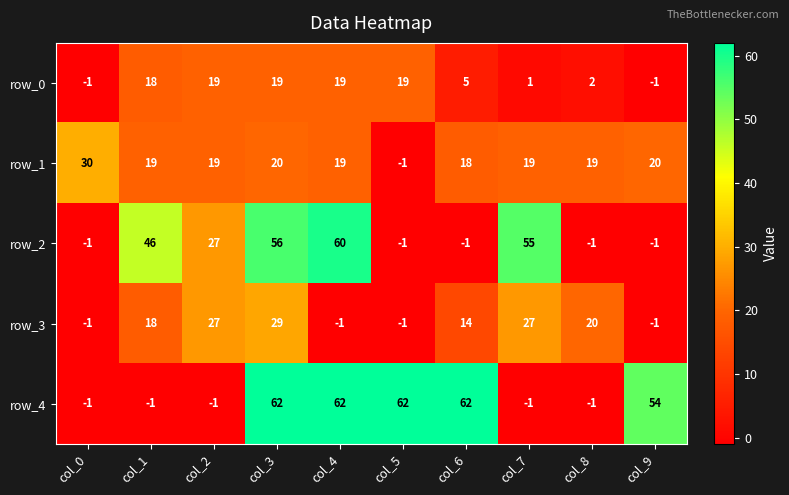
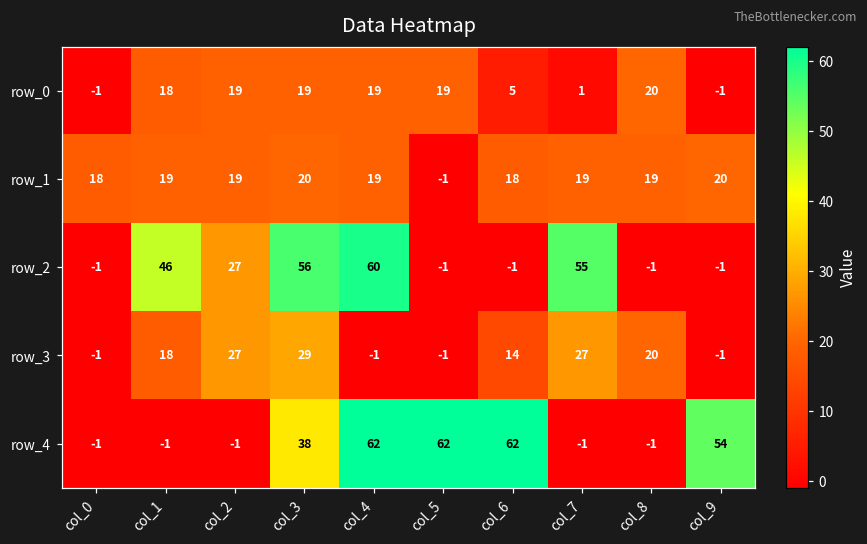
  {
    "row_0": {
      "col_0": -1,
      "col_1": 18,
      "col_2": 19,
      "col_3": 19,
      "col_4": 19,
      "col_5": 19,
      "col_6": 5,
      "col_7": 1,
-     "col_8": 2,
+     "col_8": 20,
      "col_9": -1
    },
    "row_1": {
-     "col_0": 30,
+     "col_0": 18,
      "col_1": 19,
      "col_2": 19,
      "col_3": 20,
      "col_4": 19,
      "col_5": -1,
      "col_6": 18,
      "col_7": 19,
      "col_8": 19,
      "col_9": 20
    },
    "row_2": {
      "col_0": -1,
      "col_1": 46,
      "col_2": 27,
      "col_3": 56,
      "col_4": 60,
      "col_5": -1,
      "col_6": -1,
      "col_7": 55,
      "col_8": -1,
      "col_9": -1
    },
    "row_3": {
      "col_0": -1,
      "col_1": 18,
      "col_2": 27,
      "col_3": 29,
      "col_4": -1,
      "col_5": -1,
      "col_6": 14,
      "col_7": 27,
      "col_8": 20,
      "col_9": -1
    },
    "row_4": {
      "col_0": -1,
      "col_1": -1,
      "col_2": -1,
-     "col_3": 62,
+     "col_3": 38,
      "col_4": 62,
      "col_5": 62,
      "col_6": 62,
      "col_7": -1,
      "col_8": -1,
      "col_9": 54
    }
  }
